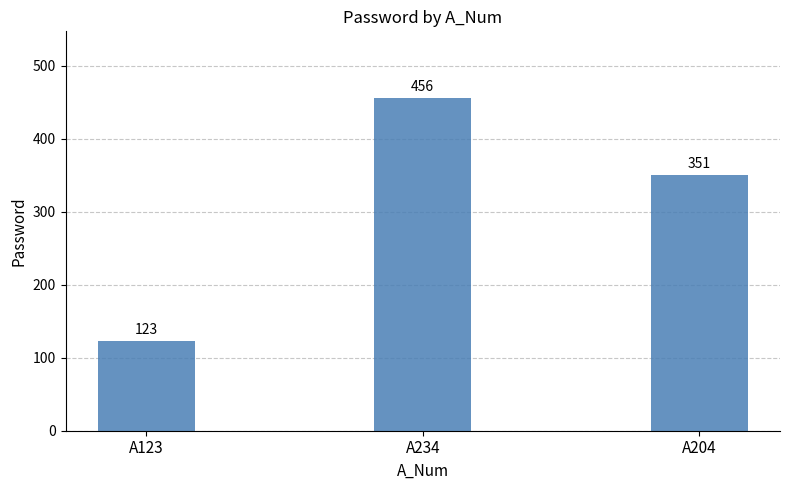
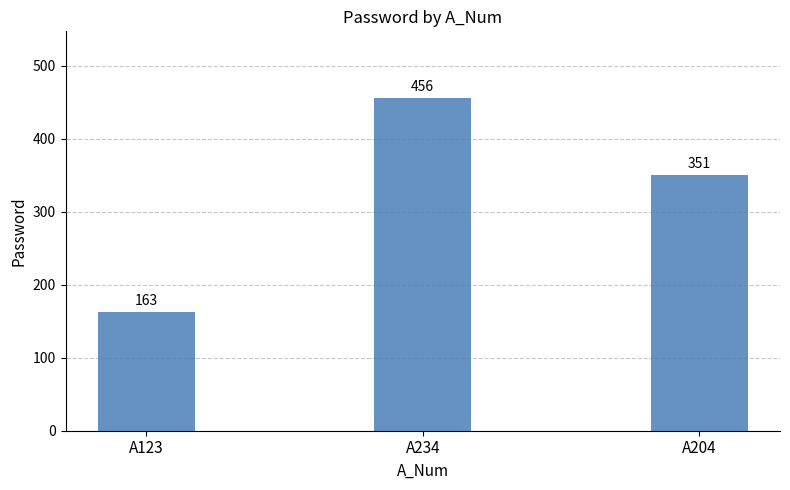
  {
-   "A123": 123,
+   "A123": 163,
    "A234": 456,
    "A204": 351
  }
